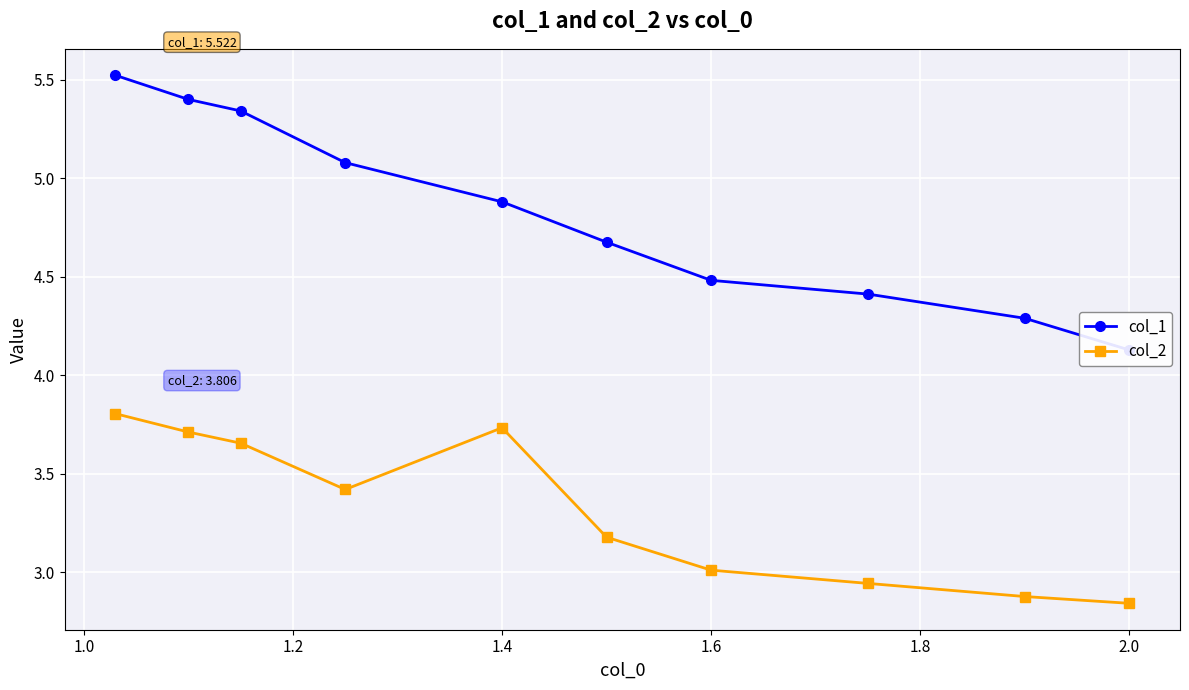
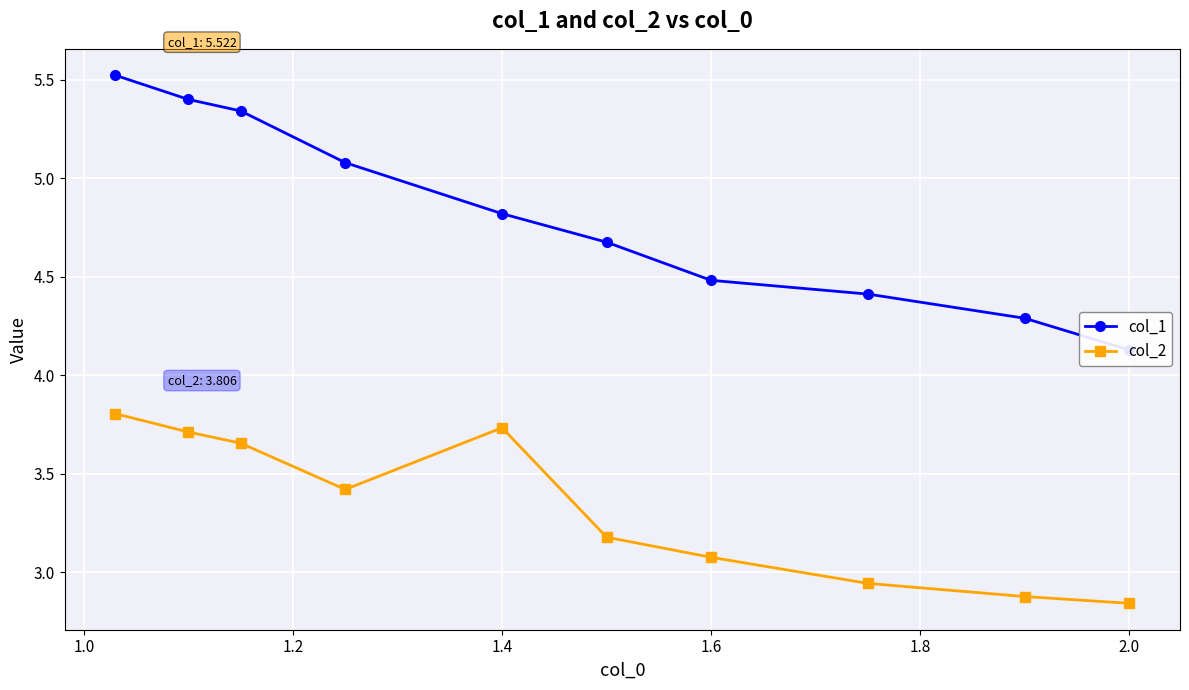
  {
    "col_1": {
-     "1.4": 4.88,
+     "1.4": 4.82,
      "1.6": 4.48
    },
    "col_2": {
      "1.4": 3.73,
-     "1.6": 3.01,
+     "1.6": 3.08,
      "2.0": 2.84
    }
  }
